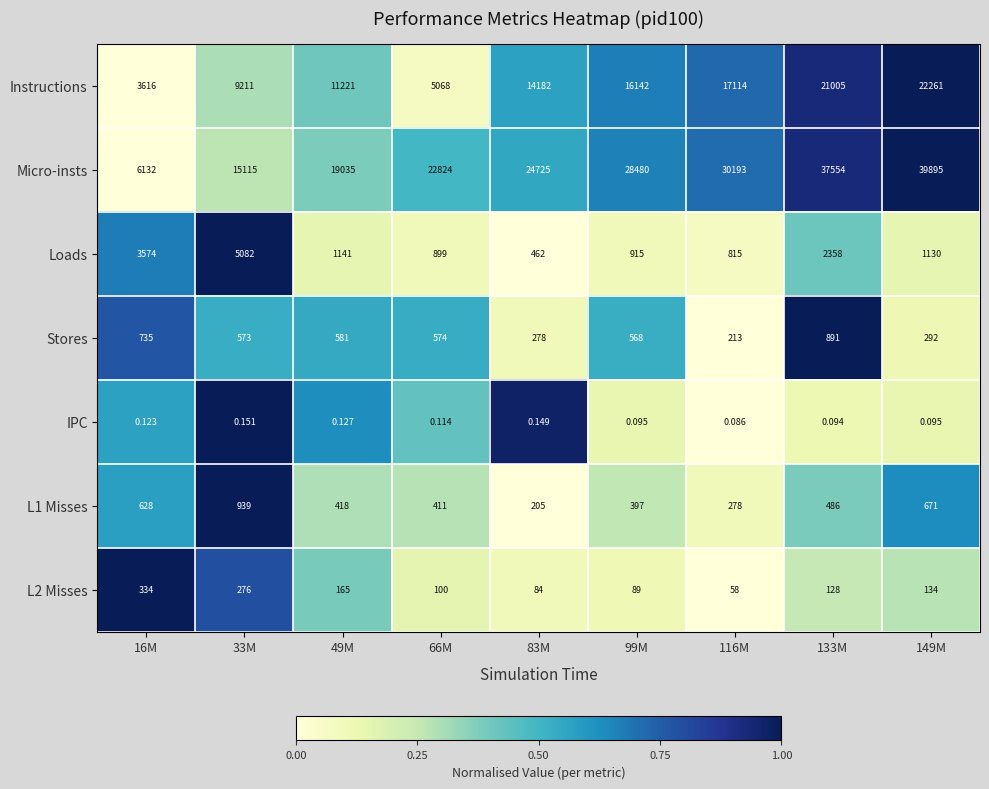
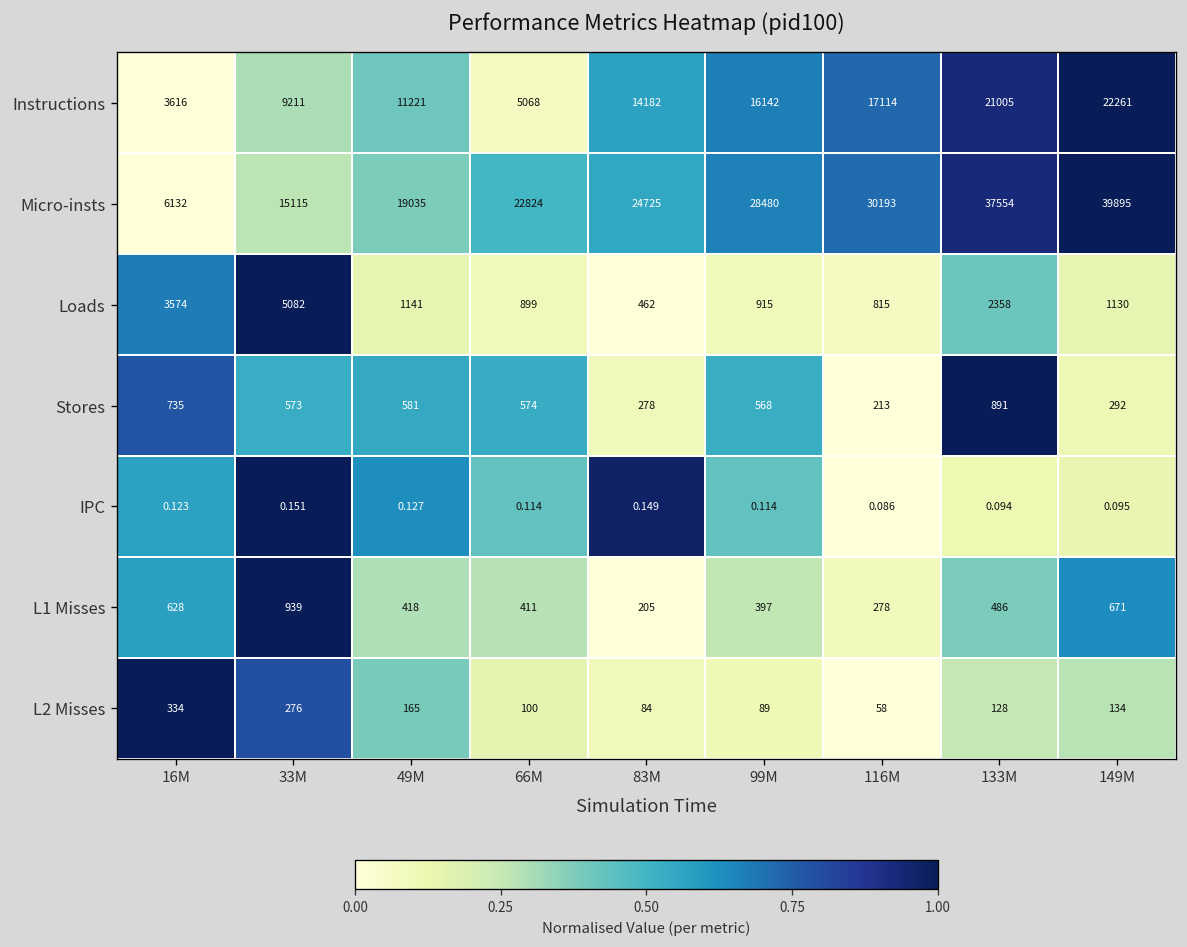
  {
    "Instructions": {
      "16M": 3616,
      "33M": 9211,
      "49M": 11221,
      "66M": 5068,
      "83M": 14182,
      "99M": 16142,
      "116M": 17114,
      "133M": 21005,
      "149M": 22261
    },
    "Micro-insts": {
      "16M": 6132,
      "33M": 15115,
      "49M": 19035,
      "66M": 22824,
      "83M": 24725,
      "99M": 28480,
      "116M": 30193,
      "133M": 37554,
      "149M": 39895
    },
    "Loads": {
      "16M": 3574,
      "33M": 5082,
      "49M": 1141,
      "66M": 899,
      "83M": 462,
      "99M": 915,
      "116M": 815,
      "133M": 2358,
      "149M": 1130
    },
    "Stores": {
      "16M": 735,
      "33M": 573,
      "49M": 581,
      "66M": 574,
      "83M": 278,
      "99M": 568,
      "116M": 213,
      "133M": 891,
      "149M": 292
    },
    "IPC": {
      "16M": 0.123,
      "33M": 0.151,
      "49M": 0.127,
      "66M": 0.114,
      "83M": 0.149,
-     "99M": 0.095,
+     "99M": 0.114,
      "116M": 0.086,
      "133M": 0.094,
      "149M": 0.095
    },
    "L1 Misses": {
      "16M": 628,
      "33M": 939,
      "49M": 418,
      "66M": 411,
      "83M": 205,
      "99M": 397,
      "116M": 278,
      "133M": 486,
      "149M": 671
    },
    "L2 Misses": {
      "16M": 334,
      "33M": 276,
      "49M": 165,
      "66M": 100,
      "83M": 84,
      "99M": 89,
      "116M": 58,
      "133M": 128,
      "149M": 134
    }
  }
